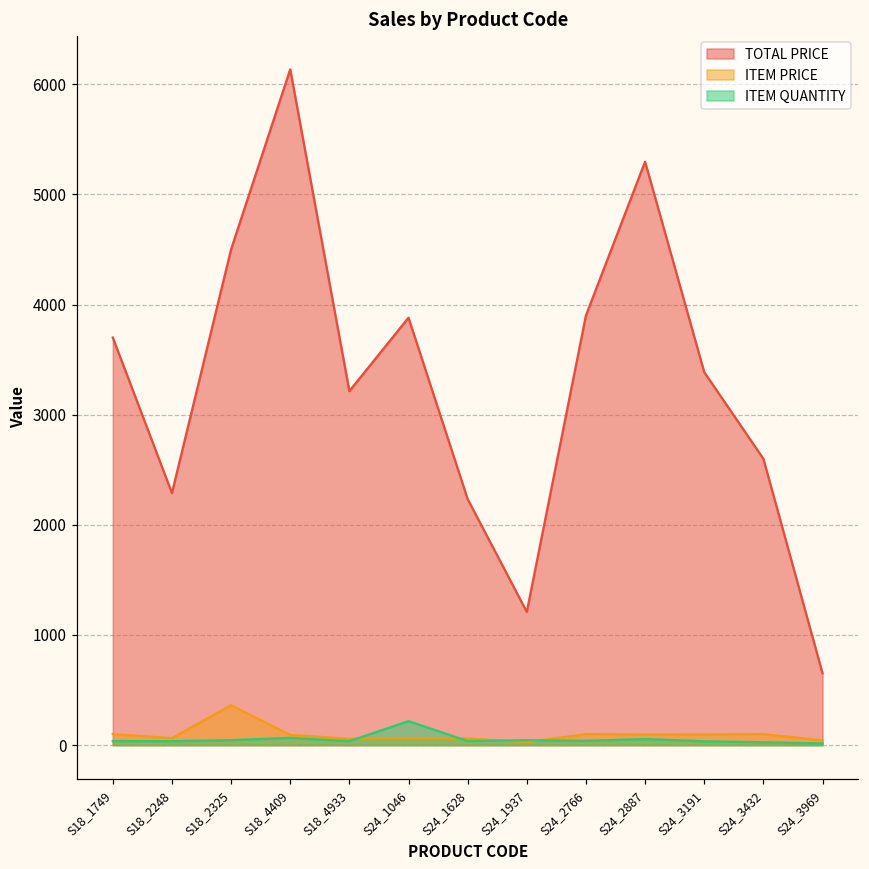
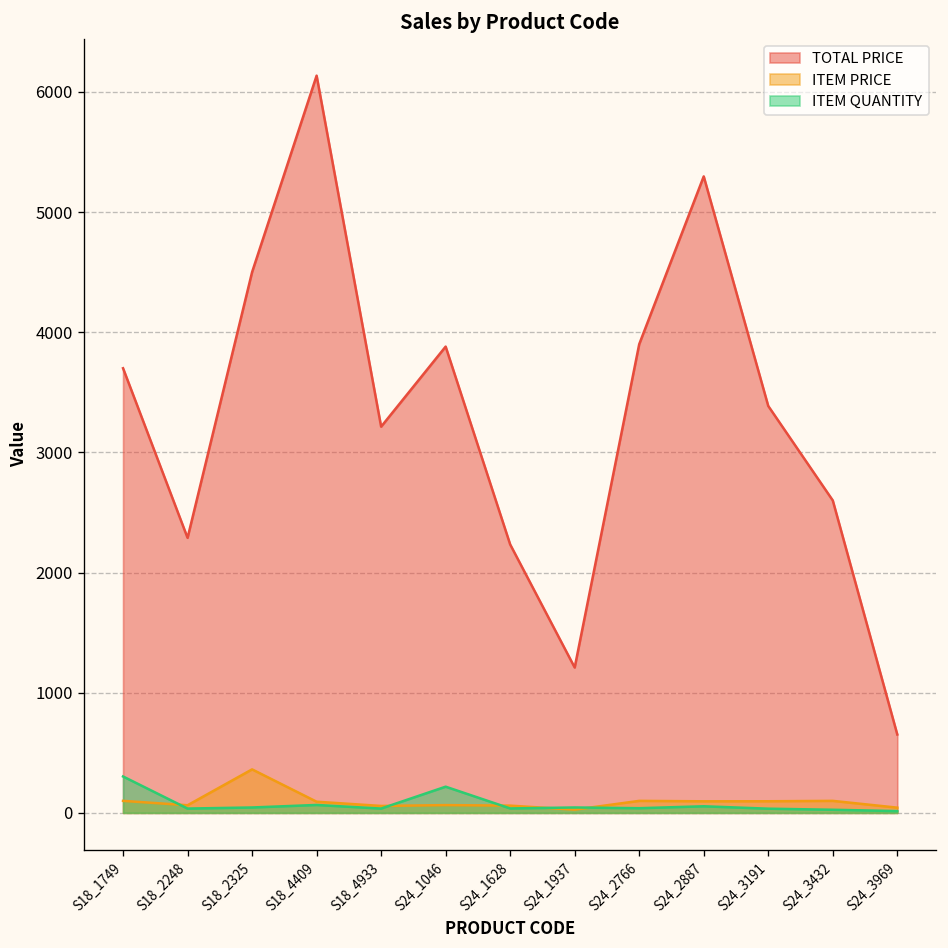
  {
    "TOTAL PRICE": {
      "S18_1749": 3700,
      "S18_2248": 2290,
      "S18_2325": 4500,
      "S18_4409": 6130,
      "S18_4933": 3210,
      "S24_1046": 3880,
      "S24_1628": 2230,
      "S24_1937": 1210,
      "S24_2766": 3900,
      "S24_2887": 5300,
      "S24_3191": 3390,
      "S24_3432": 2600,
      "S24_3969": 650
    },
    "ITEM PRICE": {
      "S18_1749": 100,
      "S18_2248": 60,
      "S18_2325": 360,
      "S18_4409": 90,
      "S24_1046": 60,
      "S24_2766": 100,
      "S24_2887": 100,
      "S24_3191": 100,
      "S24_3432": 100,
      "S24_3969": 40
    },
    "ITEM QUANTITY": {
-     "S18_1749": 40,
+     "S18_1749": 300,
      "S18_2248": 40,
      "S18_2325": 50,
      "S18_4409": 70,
      "S24_1046": 220,
      "S24_2766": 40,
      "S24_2887": 60,
      "S24_3191": 40,
      "S24_3432": 30,
      "S24_3969": 20
    }
  }
